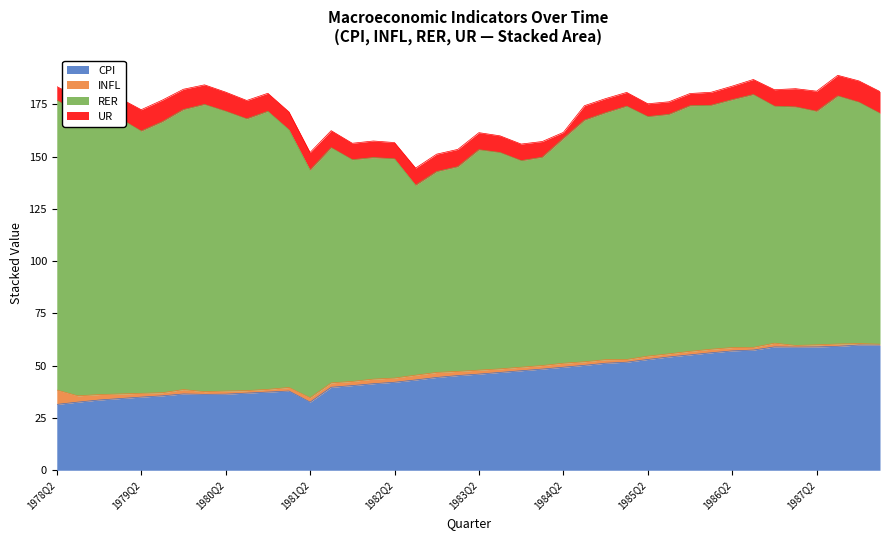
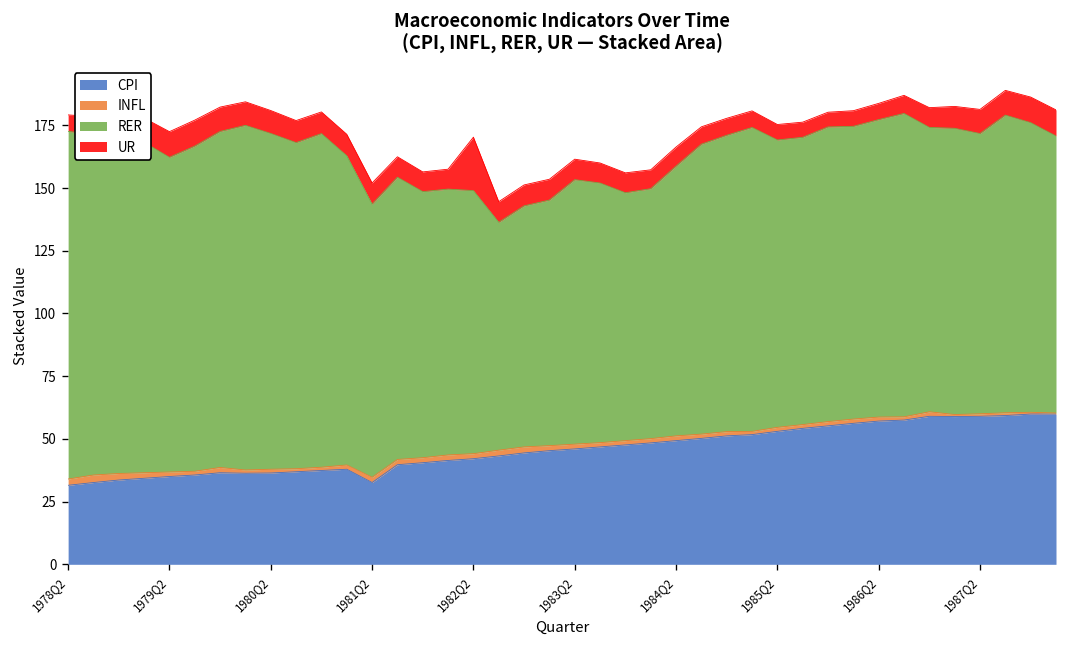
  {
    "CPI": {
      "1978Q2": 32,
      "1979Q2": 35,
      "1980Q2": 36,
      "1981Q2": 33,
      "1982Q2": 42,
      "1983Q2": 46,
      "1984Q2": 49,
      "1985Q2": 53,
      "1986Q2": 57
    },
    "INFL": {
-     "1978Q2": 7,
+     "1978Q2": 3,
      "1979Q2": 2,
      "1980Q2": 2,
      "1981Q2": 2,
      "1982Q2": 2,
      "1983Q2": 2,
      "1984Q2": 2,
      "1985Q2": 2,
      "1986Q2": 2
    },
    "RER": {
      "1978Q2": 139,
      "1979Q2": 125,
      "1980Q2": 134,
      "1981Q2": 109,
      "1982Q2": 105,
      "1983Q2": 105,
      "1984Q2": 108,
      "1985Q2": 115,
      "1986Q2": 119,
      "1987Q2": 112
    },
    "UR": {
      "1978Q2": 7,
      "1979Q2": 10,
      "1980Q2": 9,
      "1981Q2": 8,
-     "1982Q2": 8,
+     "1982Q2": 21,
      "1983Q2": 8,
-     "1984Q2": 3,
+     "1984Q2": 8,
      "1985Q2": 6,
      "1986Q2": 6,
      "1987Q2": 10
    }
  }
